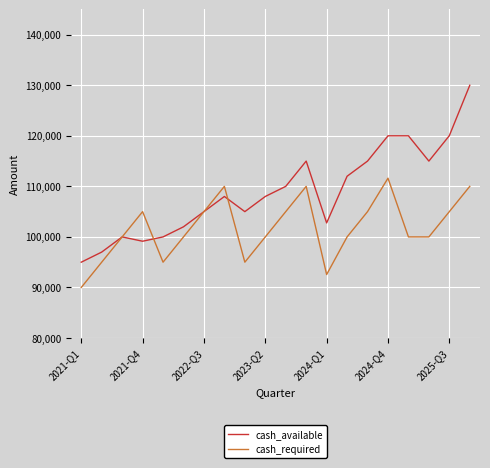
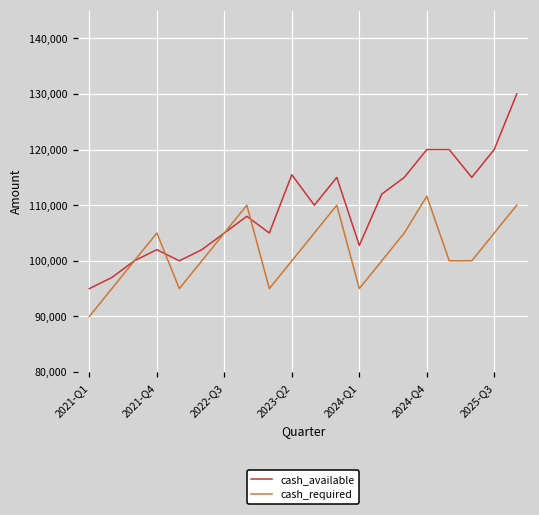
  {
    "cash_available": {
      "2021-Q1": "95,000",
-     "2021-Q4": "99,000",
-     "2023-Q2": "108,000",
+     "2021-Q4": "102,000",
+     "2023-Q2": "115,000",
      "2024-Q1": "103,000",
      "2024-Q4": "120,000",
      "2025-Q3": "120,000"
    },
    "cash_required": {
      "2021-Q1": "90,000",
      "2021-Q4": "105,000",
      "2023-Q2": "100,000",
-     "2024-Q1": "93,000",
+     "2024-Q1": "95,000",
      "2024-Q4": "112,000",
      "2025-Q3": "105,000"
    }
  }
